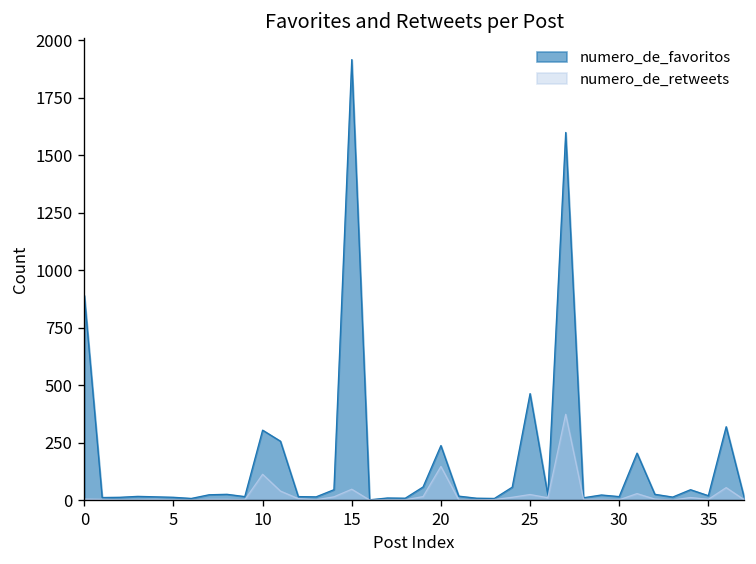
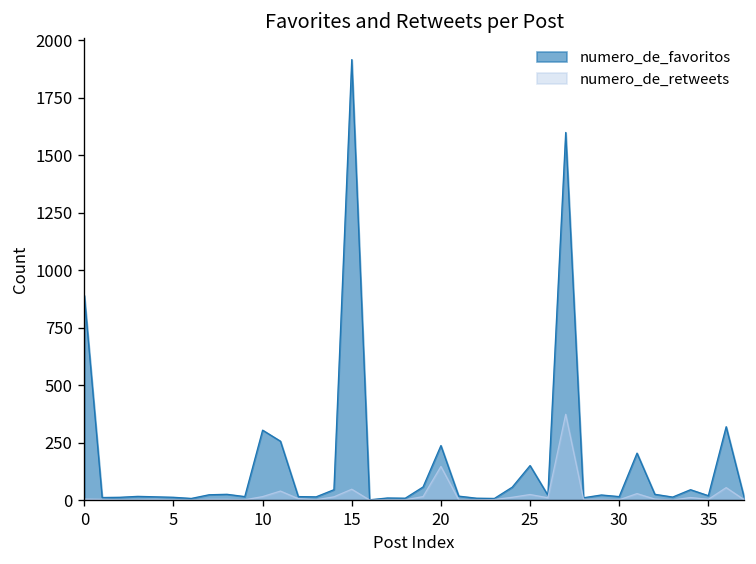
  {
    "numero_de_favoritos": {
      "0": 890,
      "10": 300,
      "15": 1920,
      "20": 240,
-     "25": 460,
+     "25": 150,
      "30": 20,
      "35": 20
    },
    "numero_de_retweets": {
      "0": 0,
-     "10": 110,
+     "10": 20,
      "15": 50,
      "20": 150,
      "25": 20,
      "30": 0,
      "35": 0
    }
  }
